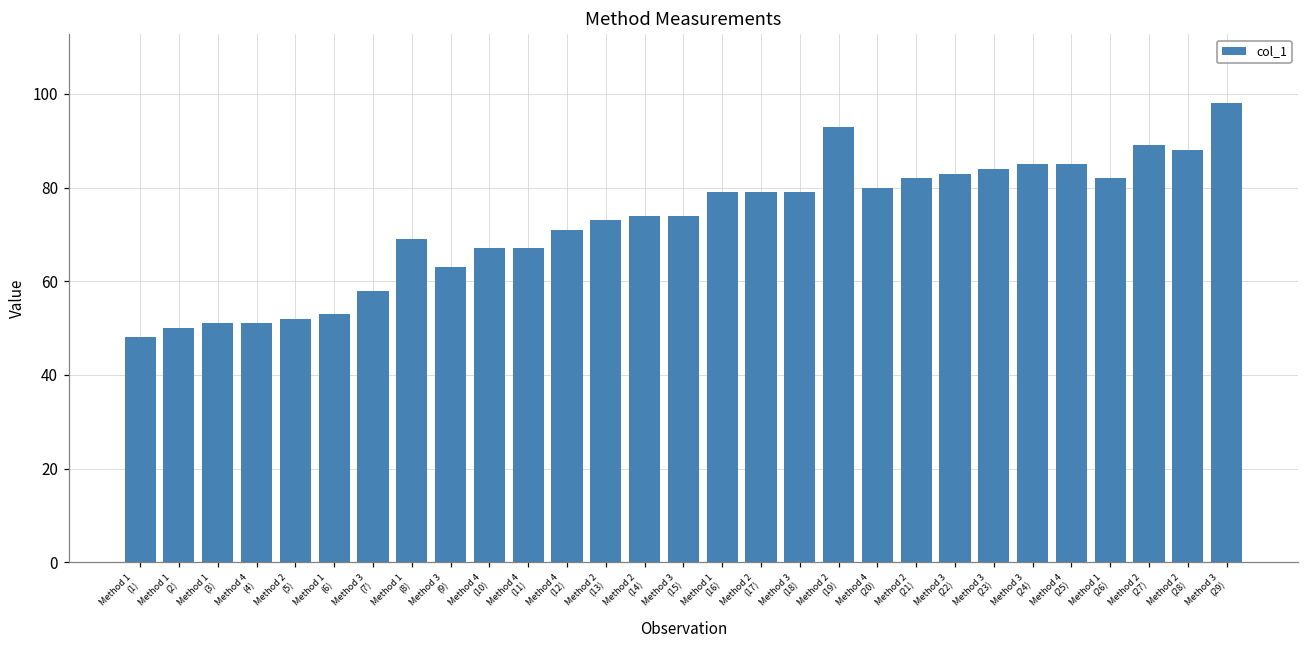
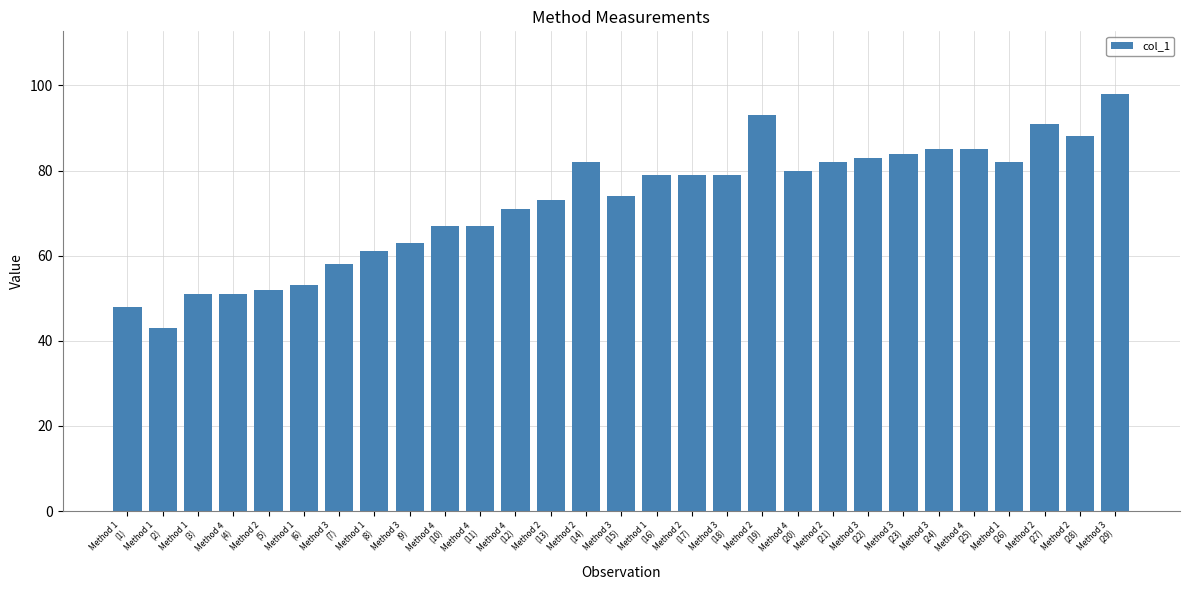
  {
    "Method 1 (1)": 48,
-   "Method 1 (2)": 50,
+   "Method 1 (2)": 43,
    "Method 1 (3)": 51,
    "Method 4 (4)": 51,
    "Method 2 (5)": 52,
    "Method 1 (6)": 53,
    "Method 3 (7)": 58,
-   "Method 1 (8)": 69,
+   "Method 1 (8)": 61,
    "Method 3 (9)": 63,
    "Method 4 (10)": 67,
    "Method 4 (11)": 67,
    "Method 4 (12)": 71,
    "Method 2 (13)": 73,
-   "Method 2 (14)": 74,
+   "Method 2 (14)": 82,
    "Method 3 (15)": 74,
    "Method 1 (16)": 79,
    "Method 2 (17)": 79,
    "Method 3 (18)": 79,
    "Method 2 (19)": 93,
    "Method 4 (20)": 80,
    "Method 2 (21)": 82,
    "Method 3 (22)": 83,
    "Method 3 (23)": 84,
    "Method 3 (24)": 85,
    "Method 4 (25)": 85,
    "Method 1 (26)": 82,
-   "Method 2 (27)": 89,
+   "Method 2 (27)": 91,
    "Method 2 (28)": 88,
    "Method 3 (29)": 98
  }
